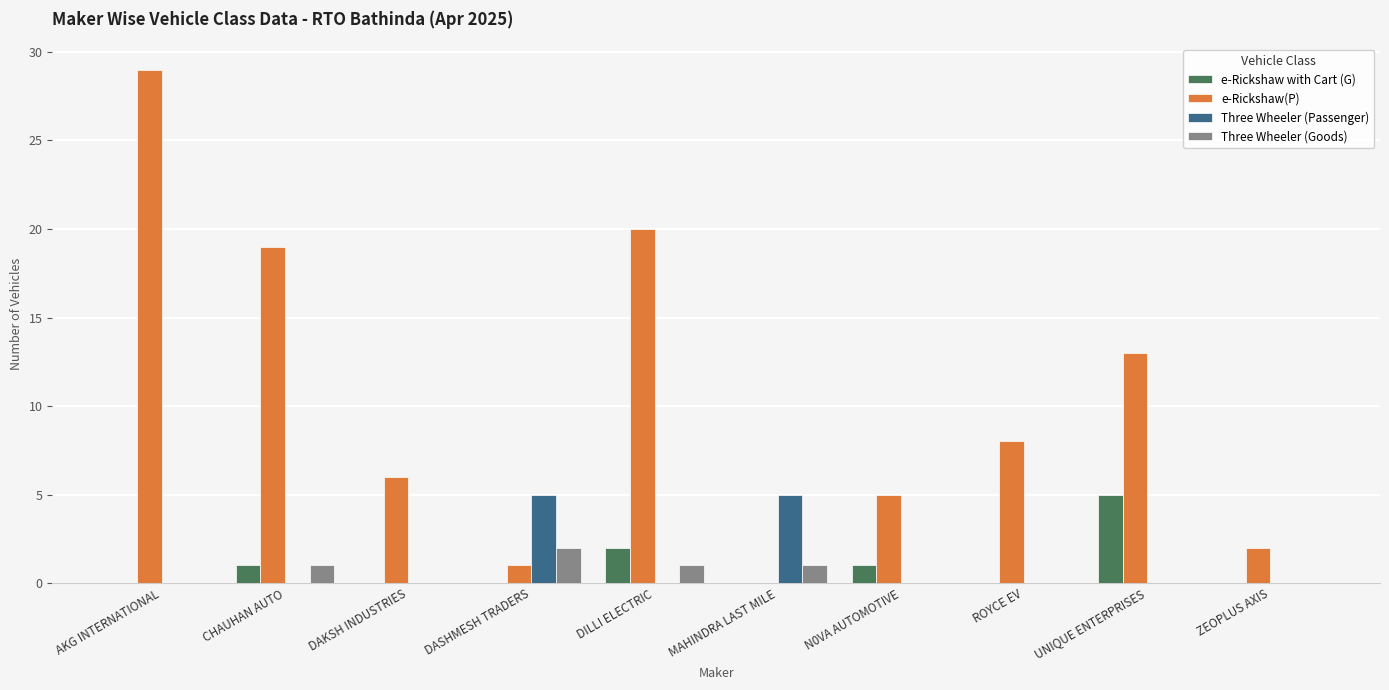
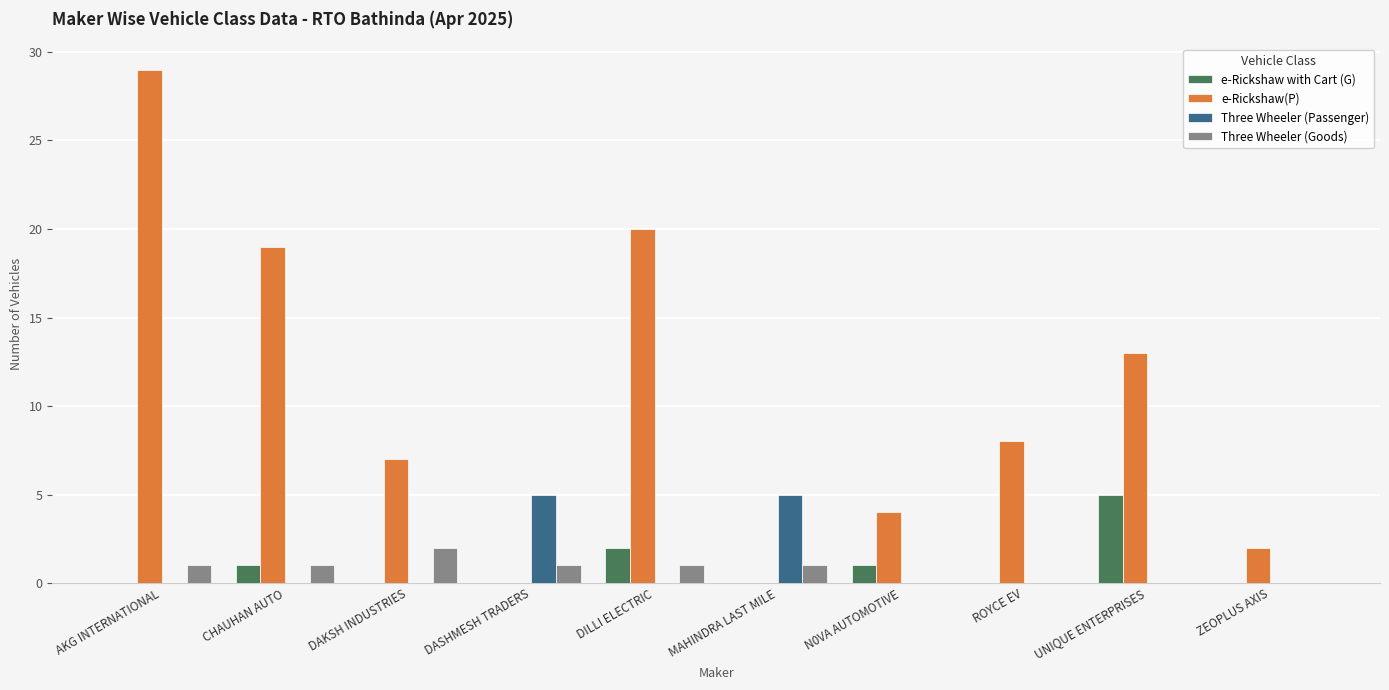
  {
    "e-Rickshaw(P)": {
      "AKG INTERNATIONAL": 29,
      "CHAUHAN AUTO": 19,
-     "DAKSH INDUSTRIES": 6,
-     "DASHMESH TRADERS": 1,
+     "DAKSH INDUSTRIES": 7,
+     "DASHMESH TRADERS": 0,
      "DILLI ELECTRIC": 20,
      "MAHINDRA LAST MILE": 0,
-     "N0VA AUTOMOTIVE": 5,
+     "N0VA AUTOMOTIVE": 4,
      "ROYCE EV": 8,
      "UNIQUE ENTERPRISES": 13,
      "ZEOPLUS AXIS": 2
    },
    "Three Wheeler (Goods)": {
-     "AKG INTERNATIONAL": 0,
+     "AKG INTERNATIONAL": 1,
      "CHAUHAN AUTO": 1,
-     "DAKSH INDUSTRIES": 0,
-     "DASHMESH TRADERS": 2,
+     "DAKSH INDUSTRIES": 2,
+     "DASHMESH TRADERS": 1,
      "DILLI ELECTRIC": 1,
      "MAHINDRA LAST MILE": 1,
      "N0VA AUTOMOTIVE": 0,
      "ROYCE EV": 0,
      "UNIQUE ENTERPRISES": 0,
      "ZEOPLUS AXIS": 0
    }
  }
